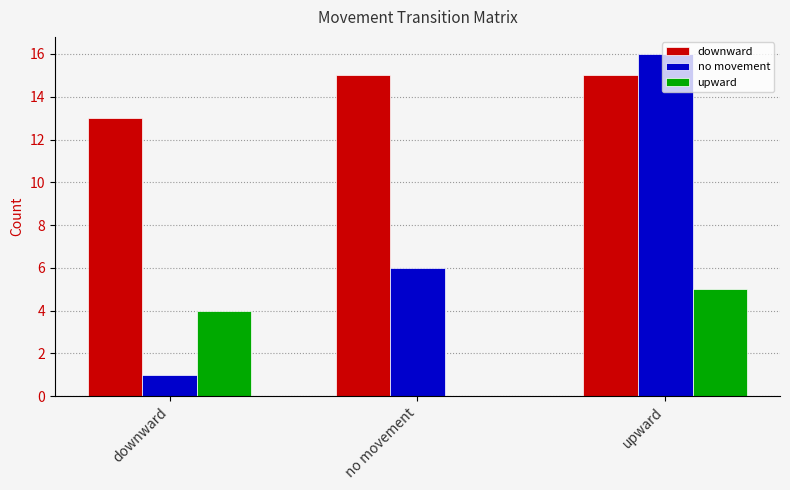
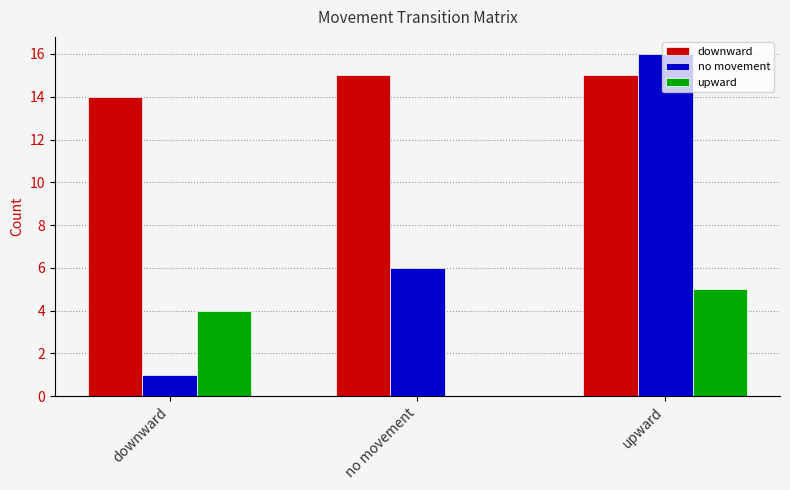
  {
    "downward": {
-     "downward": 13,
+     "downward": 14,
      "no movement": 15,
      "upward": 15
    },
    "no movement": {
      "downward": 1,
      "no movement": 6
    },
    "upward": {
      "downward": 4,
      "no movement": 0,
      "upward": 5
    }
  }
